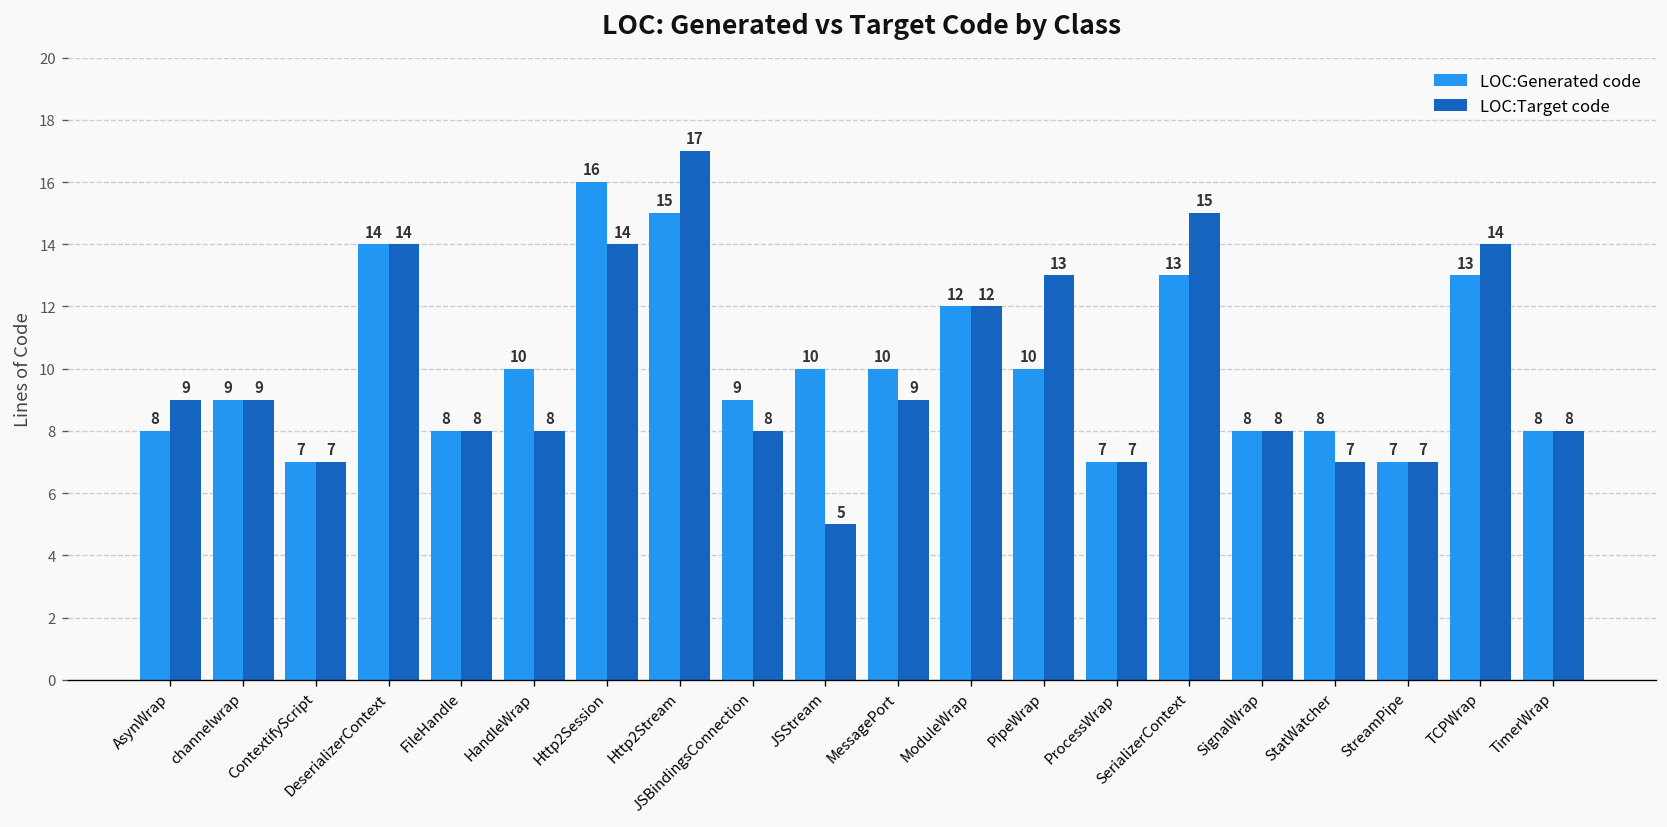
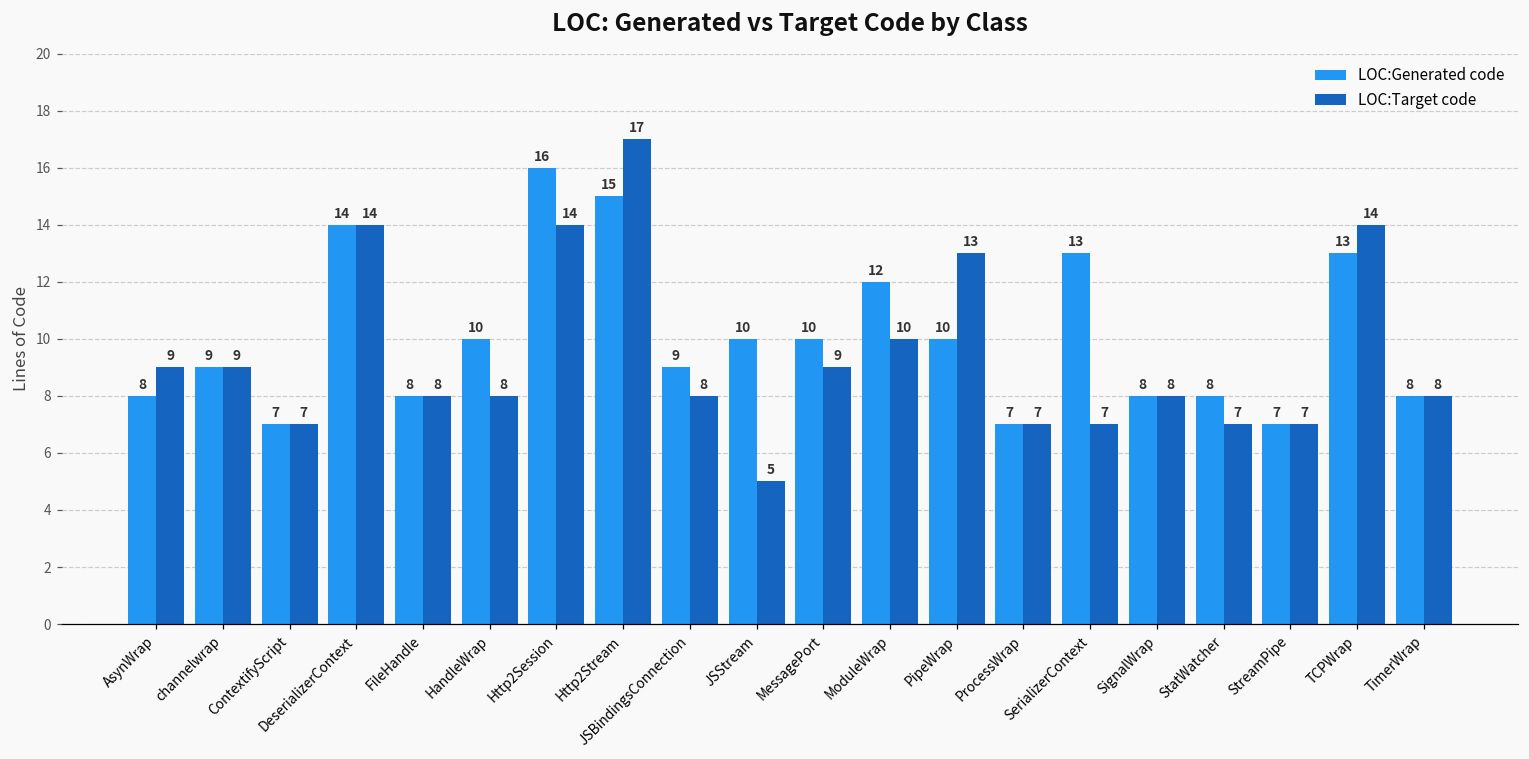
  {
    "LOC:Generated code": {
      "AsynWrap": 8,
      "channelwrap": 9,
      "ContextifyScript": 7,
      "DeserializerContext": 14,
      "FileHandle": 8,
      "HandleWrap": 10,
      "Http2Session": 16,
      "Http2Stream": 15,
      "JSBindingsConnection": 9,
      "JSStream": 10,
      "MessagePort": 10,
      "ModuleWrap": 12,
      "PipeWrap": 10,
      "ProcessWrap": 7,
      "SerializerContext": 13,
      "SignalWrap": 8,
      "StatWatcher": 8,
      "StreamPipe": 7,
      "TCPWrap": 13,
      "TimerWrap": 8
    },
    "LOC:Target code": {
      "AsynWrap": 9,
      "channelwrap": 9,
      "ContextifyScript": 7,
      "DeserializerContext": 14,
      "FileHandle": 8,
      "HandleWrap": 8,
      "Http2Session": 14,
      "Http2Stream": 17,
      "JSBindingsConnection": 8,
      "JSStream": 5,
      "MessagePort": 9,
-     "ModuleWrap": 12,
+     "ModuleWrap": 10,
      "PipeWrap": 13,
      "ProcessWrap": 7,
-     "SerializerContext": 15,
+     "SerializerContext": 7,
      "SignalWrap": 8,
      "StatWatcher": 7,
      "StreamPipe": 7,
      "TCPWrap": 14,
      "TimerWrap": 8
    }
  }
